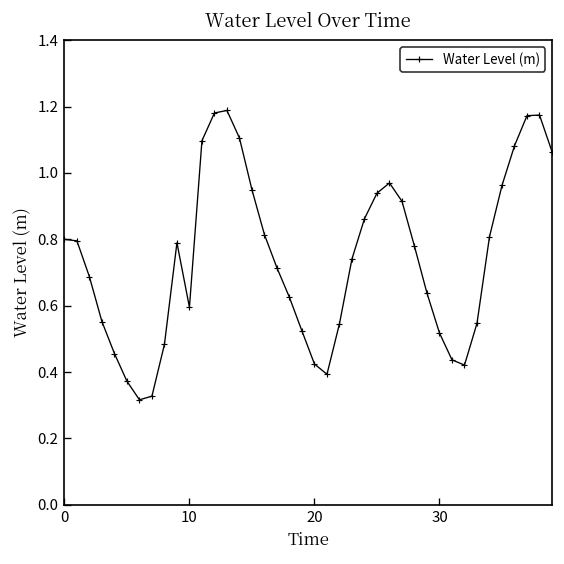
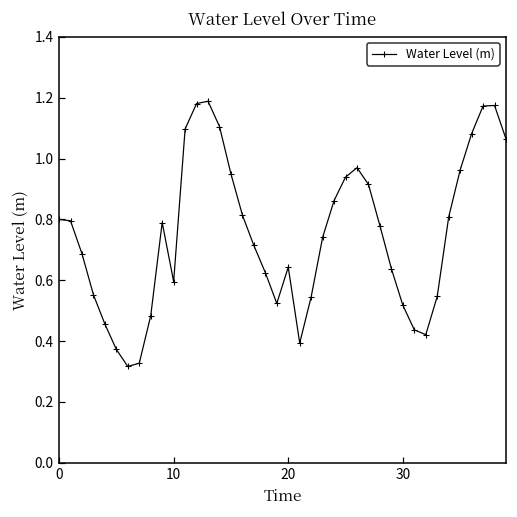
  {
    "0": 0.80,
    "10": 0.60,
-   "20": 0.42,
+   "20": 0.64,
    "30": 0.52
  }
